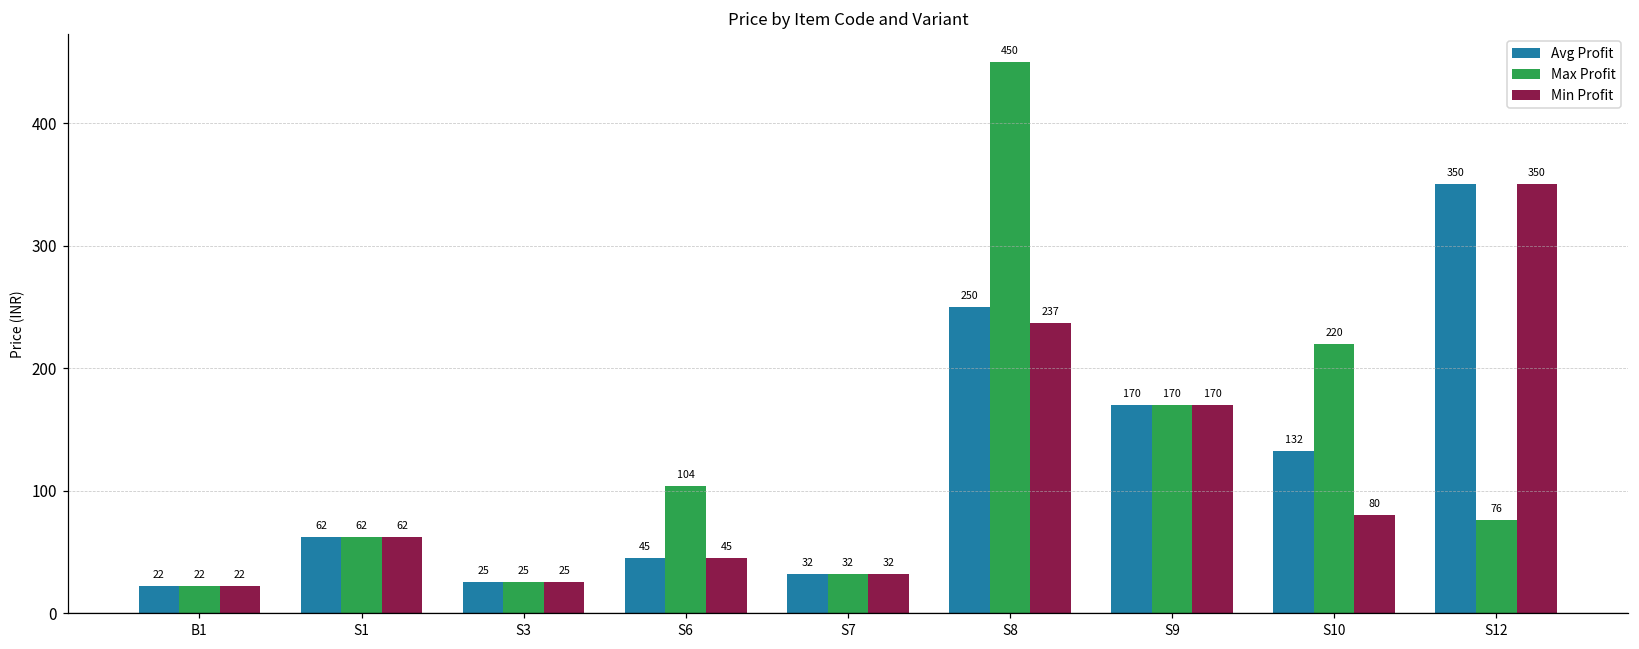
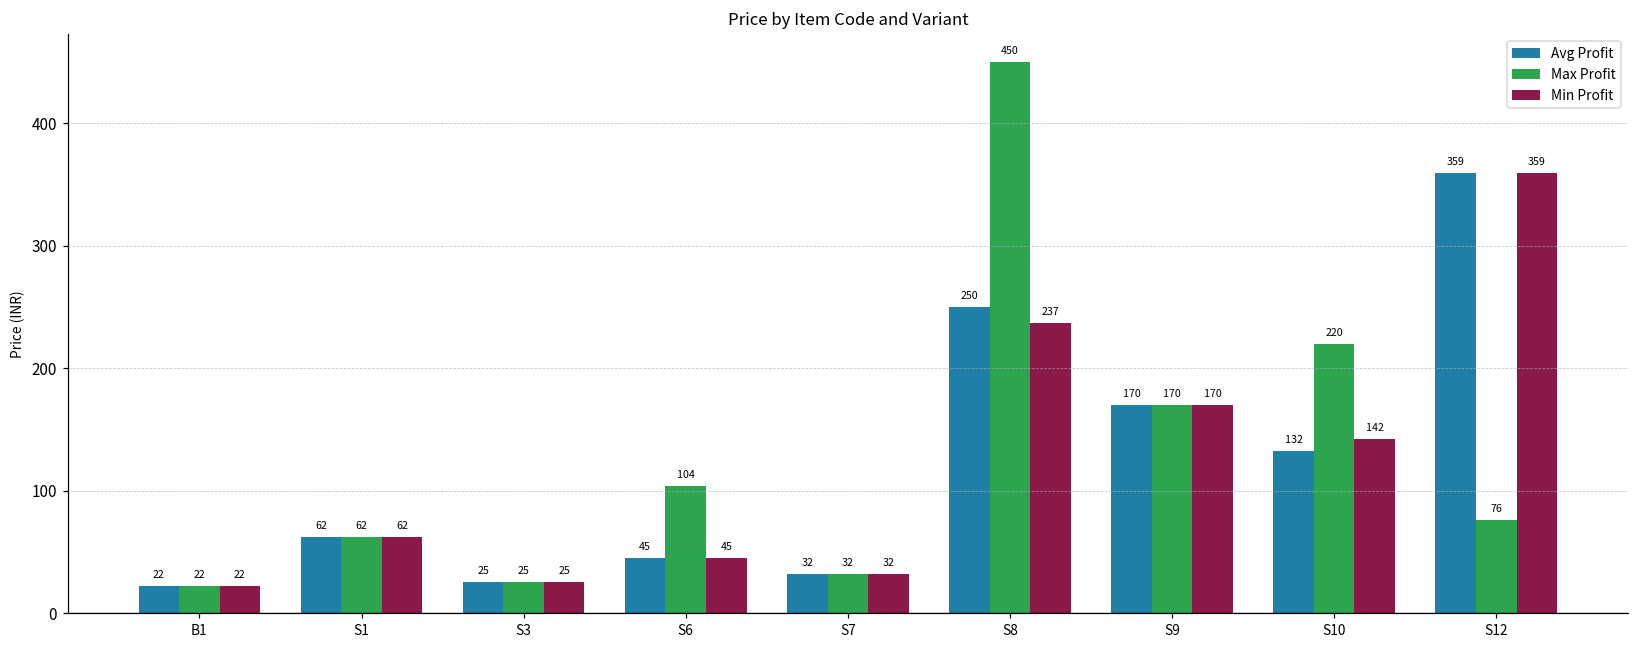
  {
    "Avg Profit": {
      "B1": 22,
      "S1": 62,
      "S3": 25,
      "S6": 45,
      "S7": 32,
      "S8": 250,
      "S9": 170,
      "S10": 132,
-     "S12": 350
+     "S12": 359
    },
    "Max Profit": {
      "B1": 22,
      "S1": 62,
      "S3": 25,
      "S6": 104,
      "S7": 32,
      "S8": 450,
      "S9": 170,
      "S10": 220,
      "S12": 76
    },
    "Min Profit": {
      "B1": 22,
      "S1": 62,
      "S3": 25,
      "S6": 45,
      "S7": 32,
      "S8": 237,
      "S9": 170,
-     "S10": 80,
-     "S12": 350
+     "S10": 142,
+     "S12": 359
    }
  }
